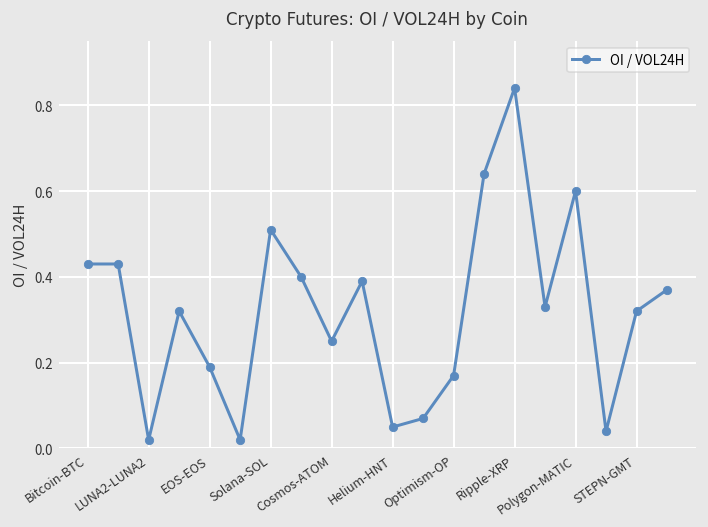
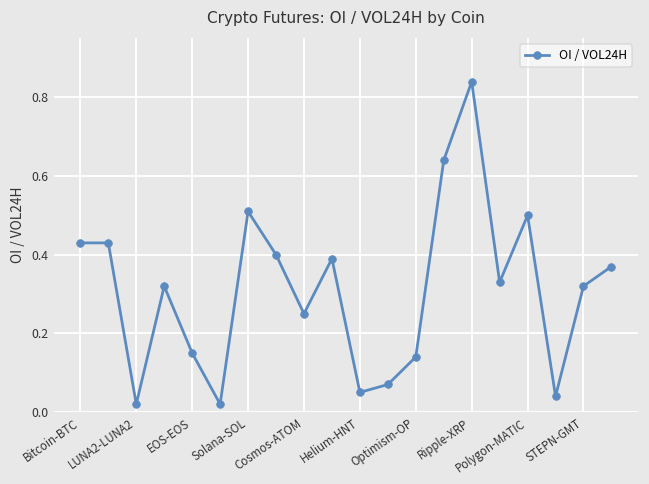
  {
    "Bitcoin-BTC": 0.43,
    "LUNA2-LUNA2": 0.02,
-   "EOS-EOS": 0.19,
+   "EOS-EOS": 0.15,
    "Solana-SOL": 0.51,
    "Cosmos-ATOM": 0.25,
    "Helium-HNT": 0.05,
-   "Optimism-OP": 0.17,
+   "Optimism-OP": 0.14,
    "Ripple-XRP": 0.84,
-   "Polygon-MATIC": 0.6,
+   "Polygon-MATIC": 0.5,
    "STEPN-GMT": 0.32
  }
